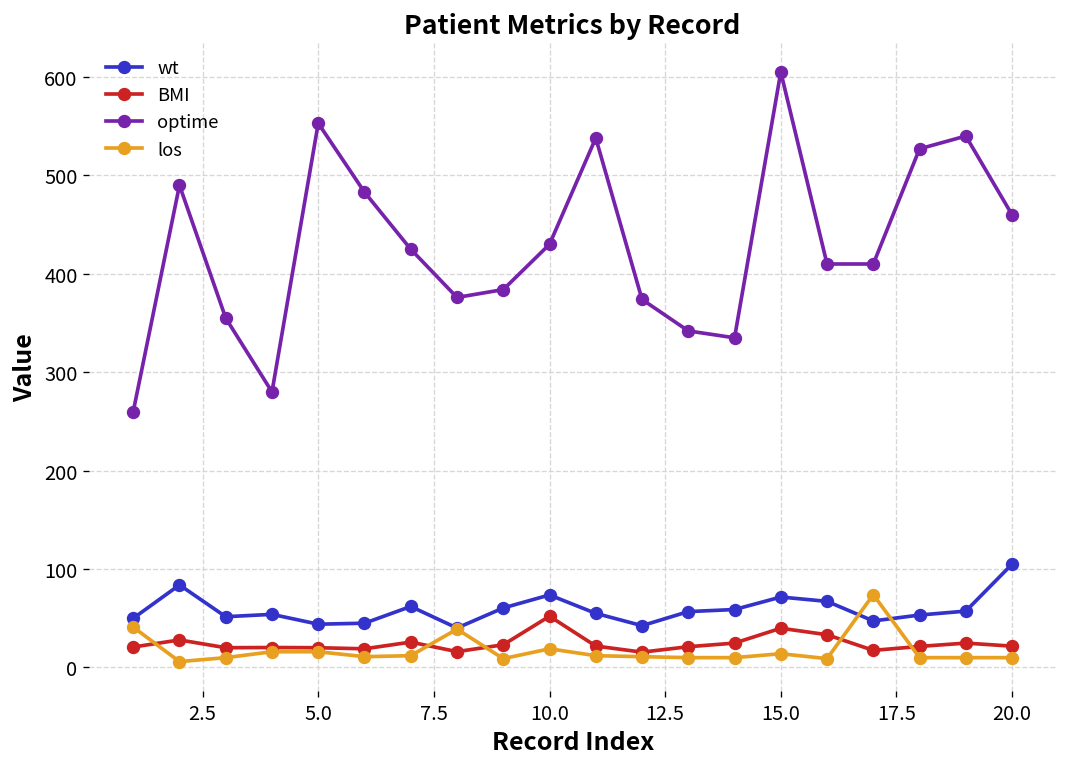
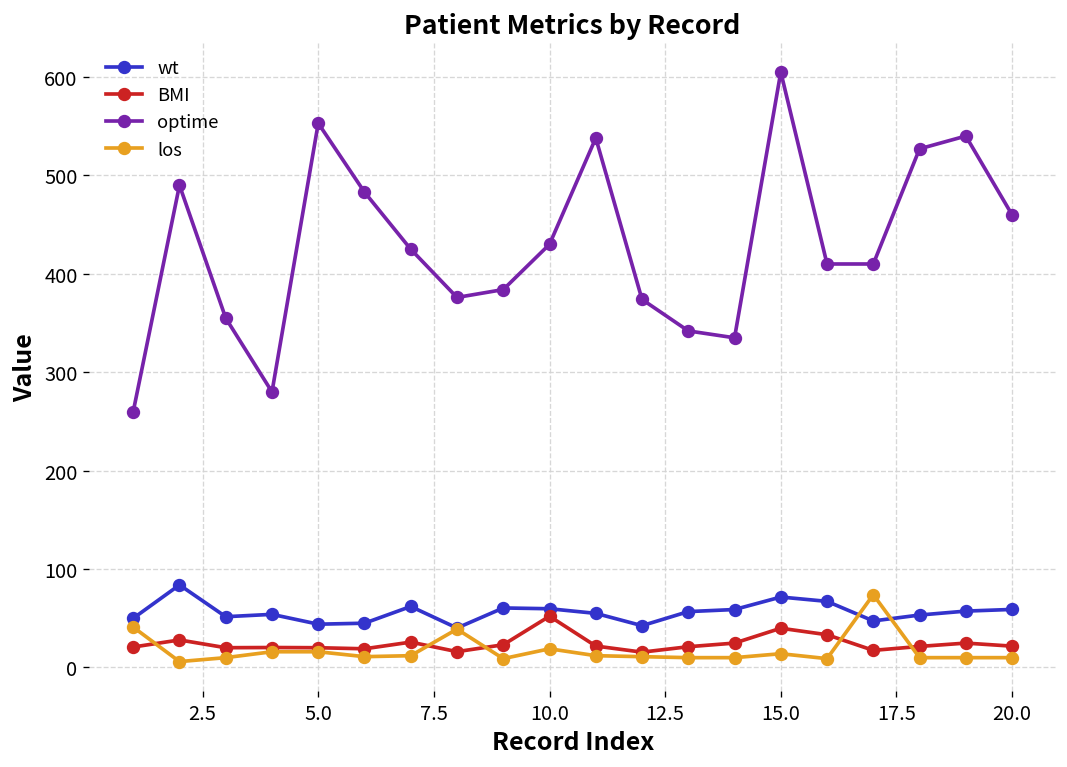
  {
    "wt": {
      "5.0": 40,
-     "10.0": 70,
+     "10.0": 60,
      "15.0": 70,
-     "20.0": 110
+     "20.0": 60
    },
    "BMI": {
      "5.0": 20,
      "10.0": 50,
      "15.0": 40,
      "20.0": 20
    },
    "optime": {
      "5.0": 550,
      "10.0": 430,
      "15.0": 610,
      "20.0": 460
    },
    "los": {
      "5.0": 20,
      "10.0": 20,
      "15.0": 10,
      "20.0": 10
    }
  }
